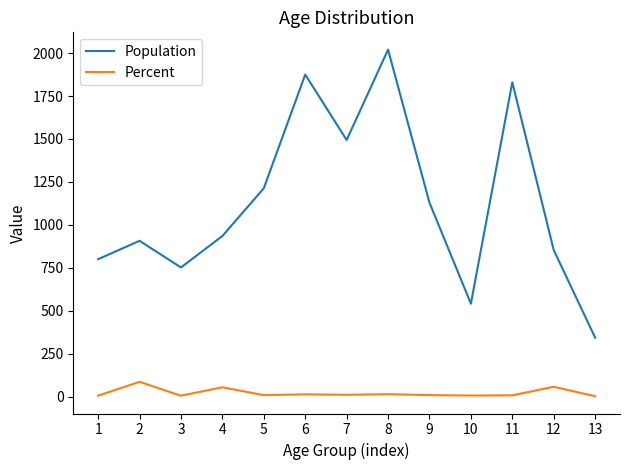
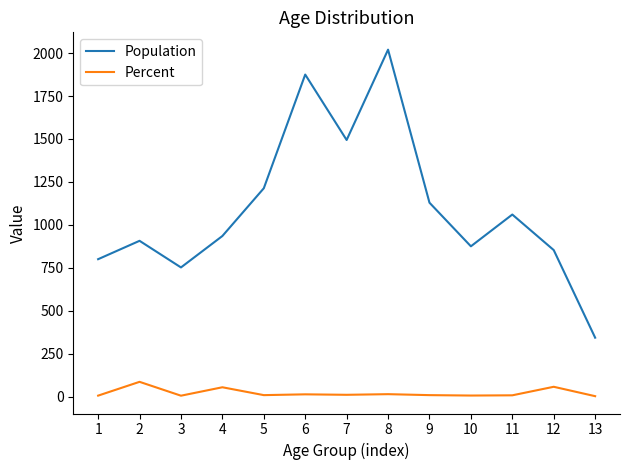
  {
    "Population": {
      "1": 800,
      "2": 910,
      "3": 750,
      "4": 940,
      "5": 1210,
      "6": 1880,
      "7": 1490,
      "8": 2020,
      "9": 1130,
-     "10": 540,
-     "11": 1830,
+     "10": 880,
+     "11": 1060,
      "12": 850,
      "13": 340
    },
    "Percent": {
      "1": 10,
      "2": 90,
      "3": 10,
      "4": 50,
      "5": 10,
      "6": 10,
      "7": 10,
      "8": 10,
      "9": 10,
      "10": 10,
      "11": 10,
      "12": 60,
      "13": 0
    }
  }
